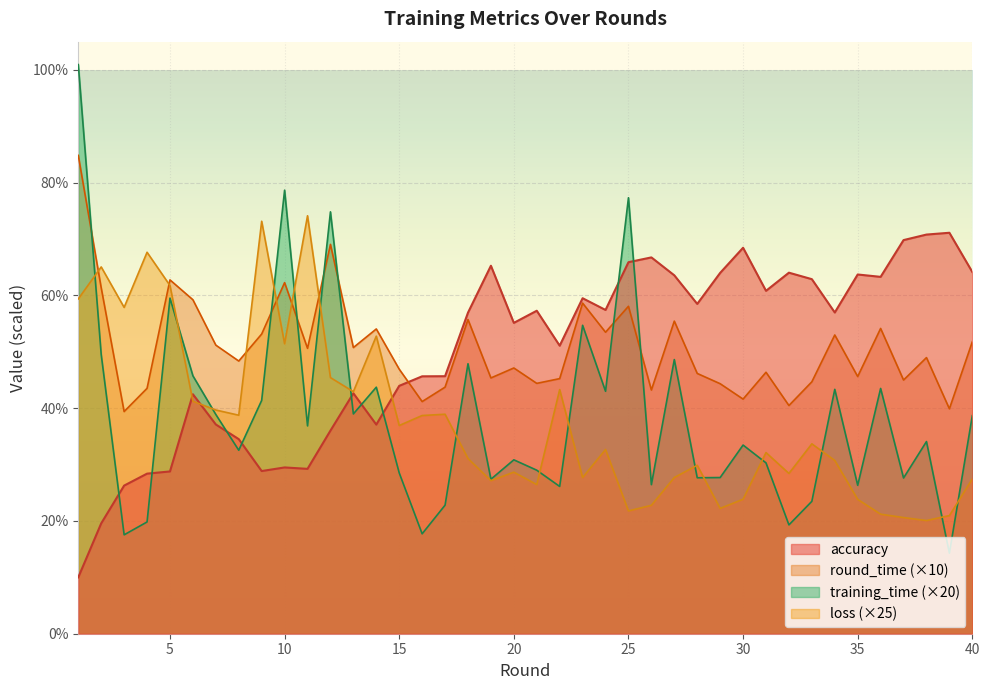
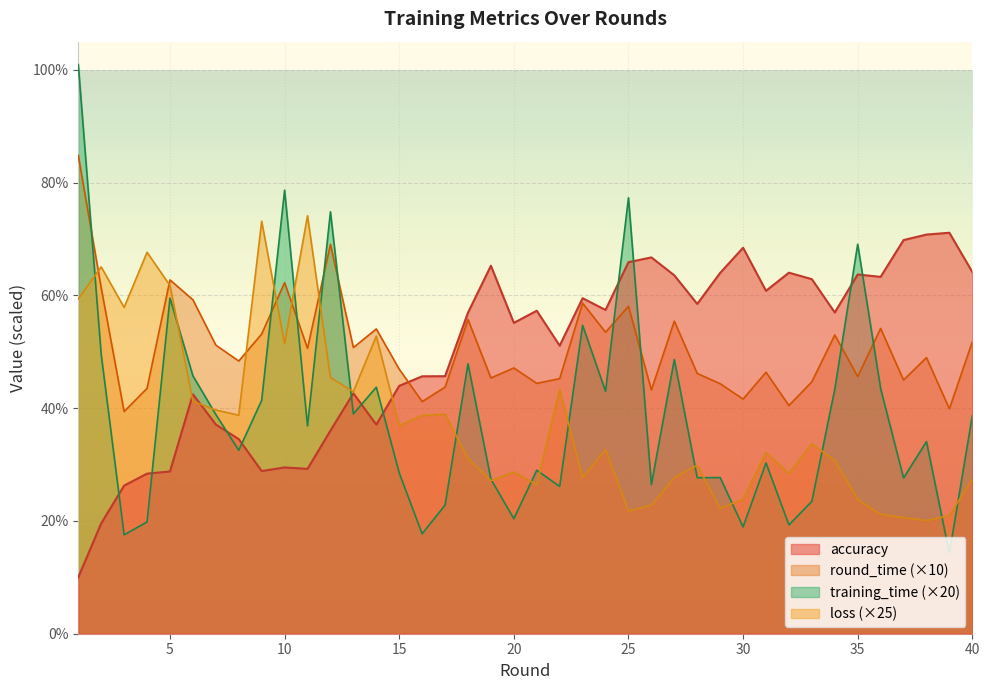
  {
    "training_time (×20)": {
      "5": "60%",
      "10": "79%",
      "15": "29%",
-     "20": "31%",
+     "20": "20%",
      "25": "77%",
-     "30": "33%",
-     "35": "26%",
+     "30": "19%",
+     "35": "69%",
      "40": "39%"
    }
  }
